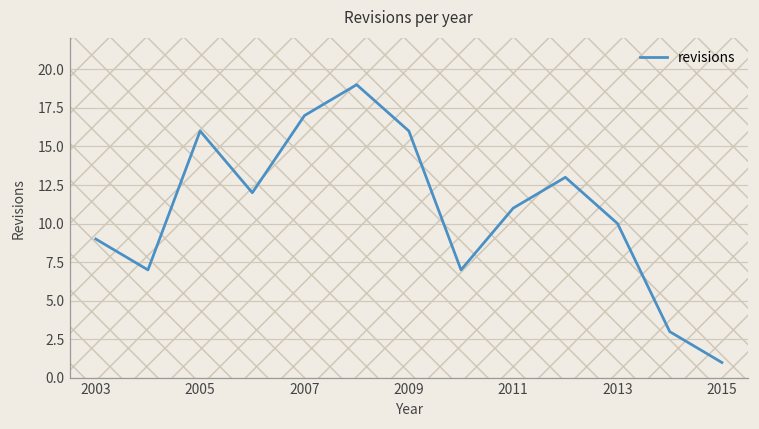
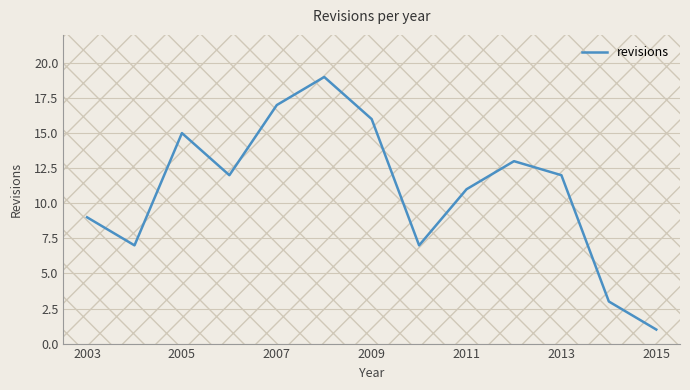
  {
    "2003": 9,
-   "2005": 16,
+   "2005": 15,
    "2007": 17,
    "2009": 16,
    "2011": 11,
-   "2013": 10,
+   "2013": 12,
    "2015": 1
  }
